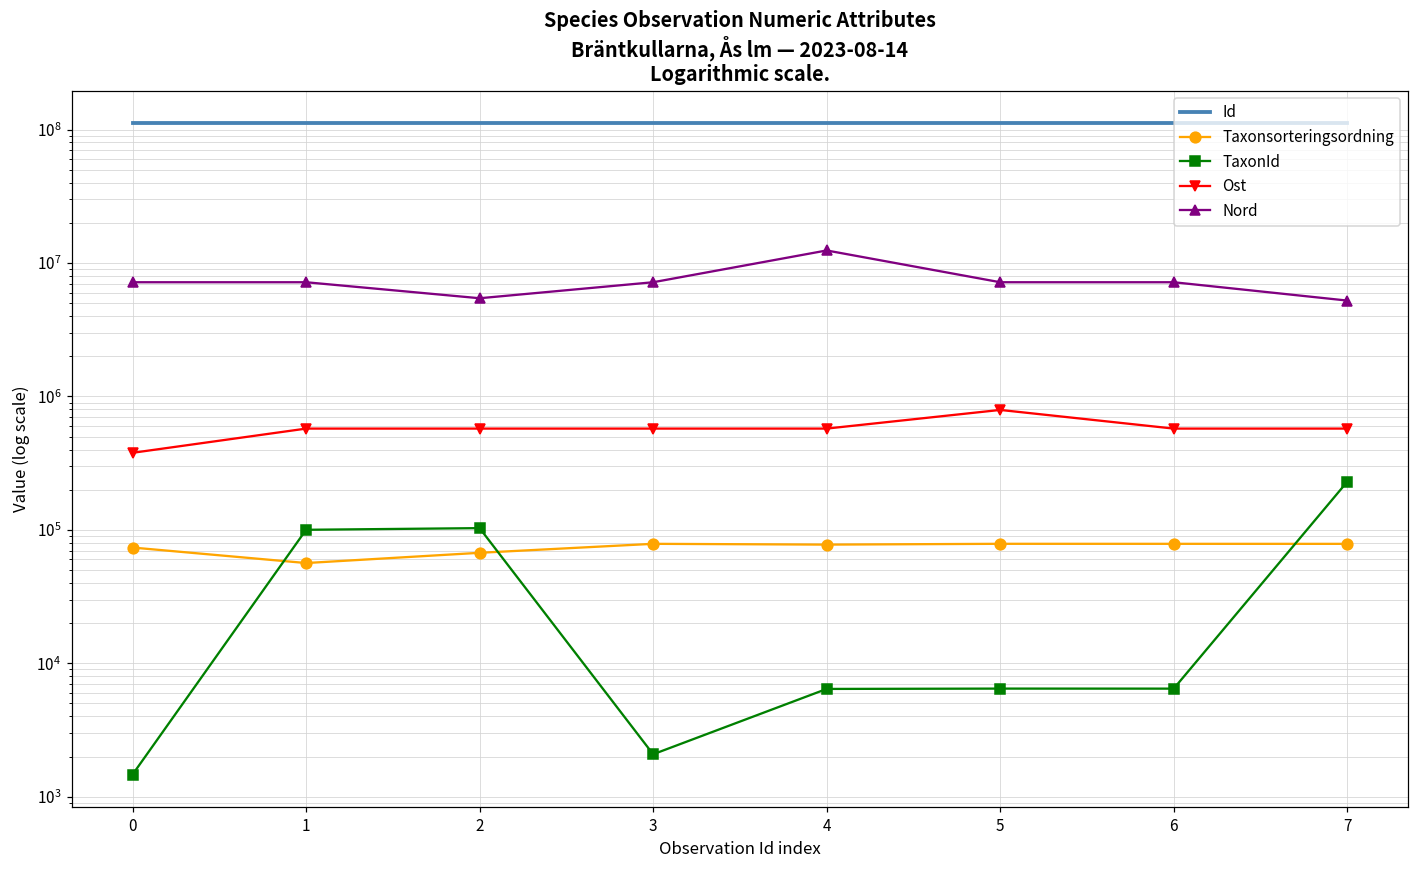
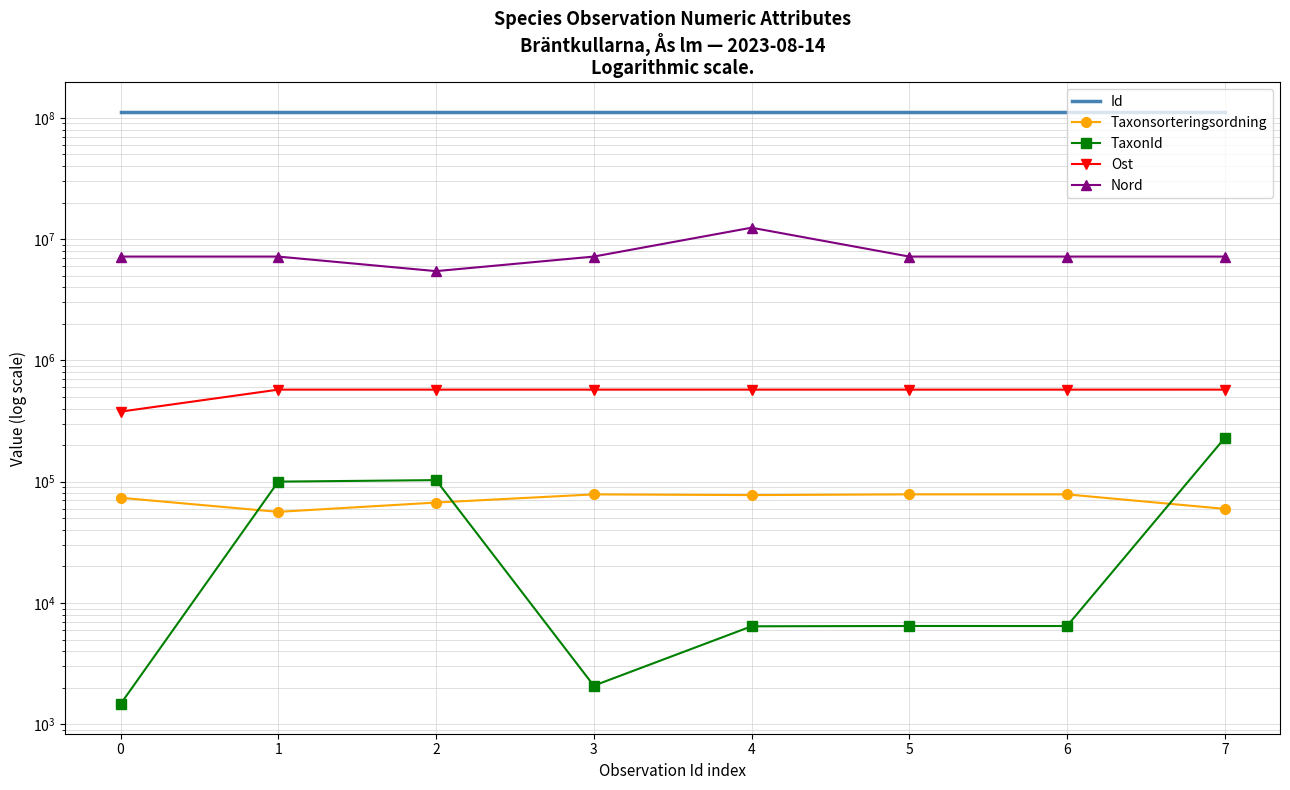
  {
    "Id": {
      "0": 110000000,
      "1": 110000000,
      "2": 110000000,
      "3": 110000000,
      "4": 110000000,
      "5": 110000000
    },
    "Taxonsorteringsordning": {
      "0": 70000,
      "1": 60000,
      "2": 70000,
      "3": 80000,
      "4": 80000,
      "5": 80000,
      "6": 80000,
-     "7": 80000
+     "7": 60000
    },
    "TaxonId": {
      "0": 1500,
      "1": 100000,
      "2": 100000,
      "3": 2100,
      "4": 6000,
      "5": 6000,
      "6": 6000,
      "7": 230000
    },
    "Ost": {
      "0": 380000,
      "1": 600000,
      "2": 600000,
      "3": 600000,
      "4": 600000,
-     "5": 800000,
+     "5": 600000,
      "6": 600000,
      "7": 600000
    },
    "Nord": {
      "0": 7000000,
      "1": 7000000,
      "2": 5000000,
      "3": 7000000,
      "4": 12000000,
      "5": 7000000,
      "6": 7000000,
-     "7": 5200000
+     "7": 7000000
    }
  }
